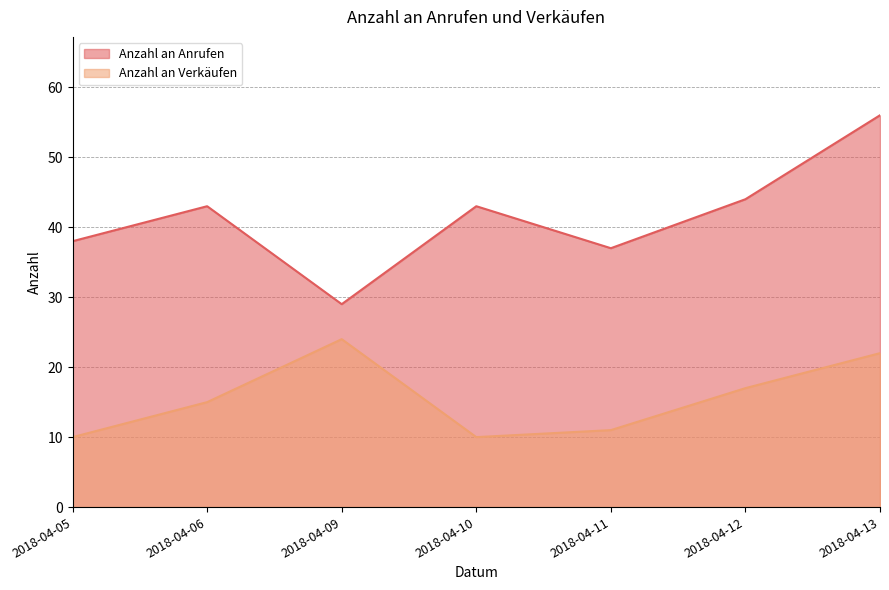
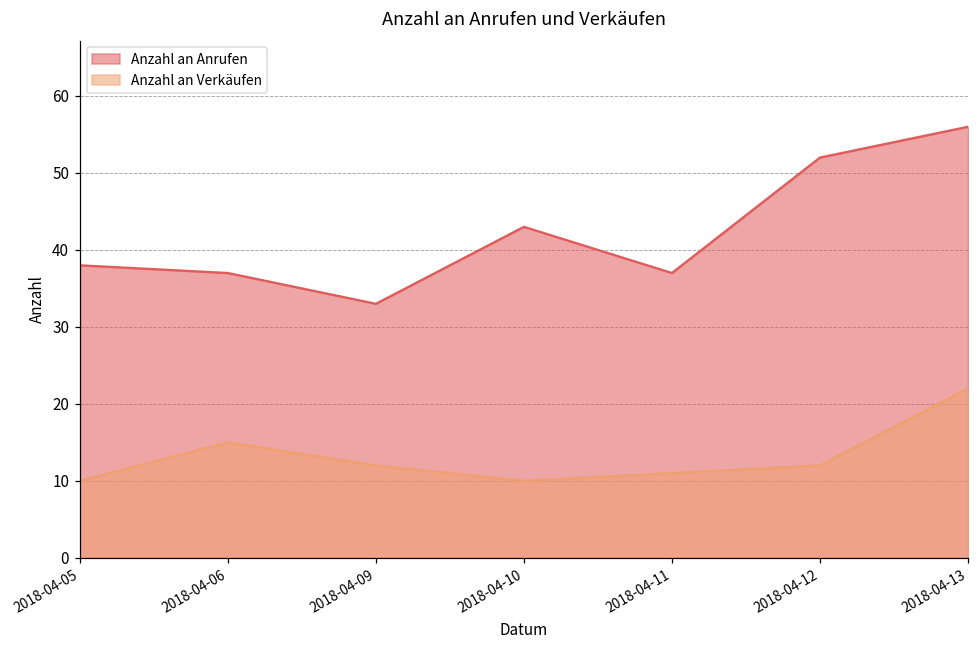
  {
    "Anzahl an Anrufen": {
      "2018-04-05": 38,
-     "2018-04-06": 43,
-     "2018-04-09": 29,
+     "2018-04-06": 37,
+     "2018-04-09": 33,
      "2018-04-10": 43,
      "2018-04-11": 37,
-     "2018-04-12": 44,
+     "2018-04-12": 52,
      "2018-04-13": 56
    },
    "Anzahl an Verkäufen": {
      "2018-04-05": 10,
      "2018-04-06": 15,
-     "2018-04-09": 24,
+     "2018-04-09": 12,
      "2018-04-10": 10,
      "2018-04-11": 11,
-     "2018-04-12": 17,
+     "2018-04-12": 12,
      "2018-04-13": 22
    }
  }
